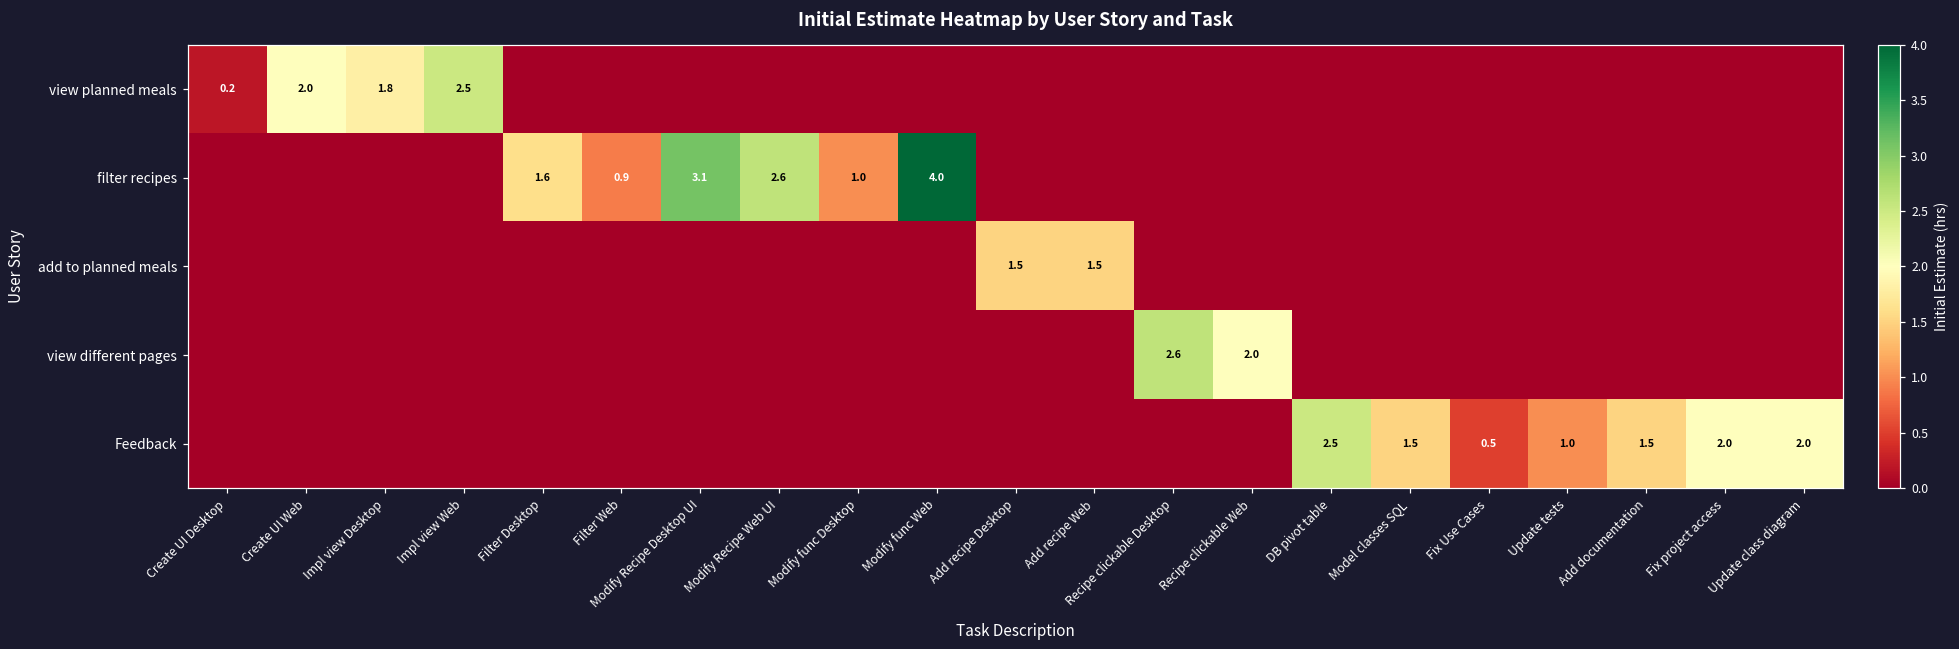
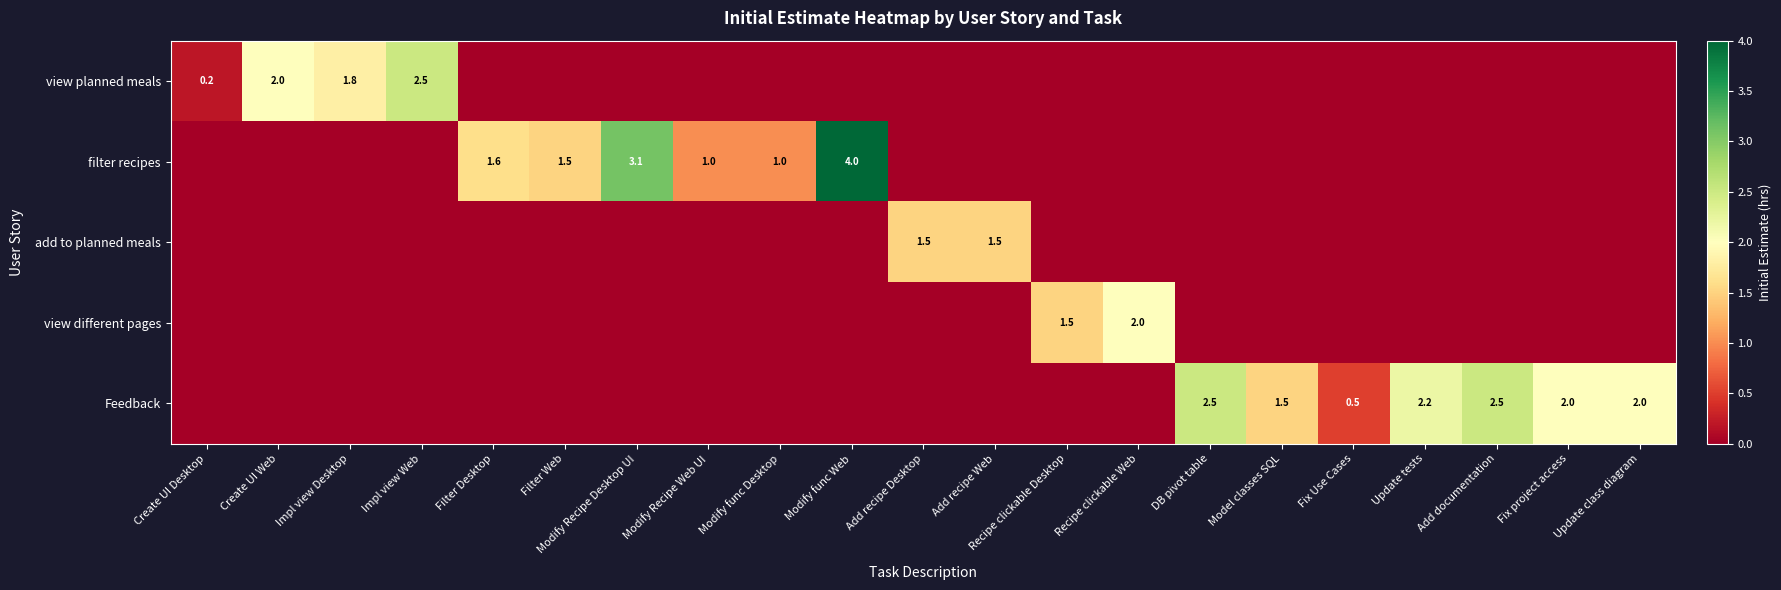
  {
    "view planned meals": {
      "Create UI Desktop": 0.2,
      "Create UI Web": 2.0,
      "Impl view Desktop": 1.8,
      "Impl view Web": 2.5
    },
    "filter recipes": {
      "Filter Desktop": 1.6,
-     "Filter Web": 0.9,
+     "Filter Web": 1.5,
      "Modify Recipe Desktop UI": 3.1,
-     "Modify Recipe Web UI": 2.6,
+     "Modify Recipe Web UI": 1.0,
      "Modify func Desktop": 1.0,
      "Modify func Web": 4.0
    },
    "add to planned meals": {
      "Add recipe Desktop": 1.5,
      "Add recipe Web": 1.5
    },
    "view different pages": {
-     "Recipe clickable Desktop": 2.6,
+     "Recipe clickable Desktop": 1.5,
      "Recipe clickable Web": 2.0
    },
    "Feedback": {
      "DB pivot table": 2.5,
      "Model classes SQL": 1.5,
      "Fix Use Cases": 0.5,
-     "Update tests": 1.0,
-     "Add documentation": 1.5,
+     "Update tests": 2.2,
+     "Add documentation": 2.5,
      "Fix project access": 2.0,
      "Update class diagram": 2.0
    }
  }
